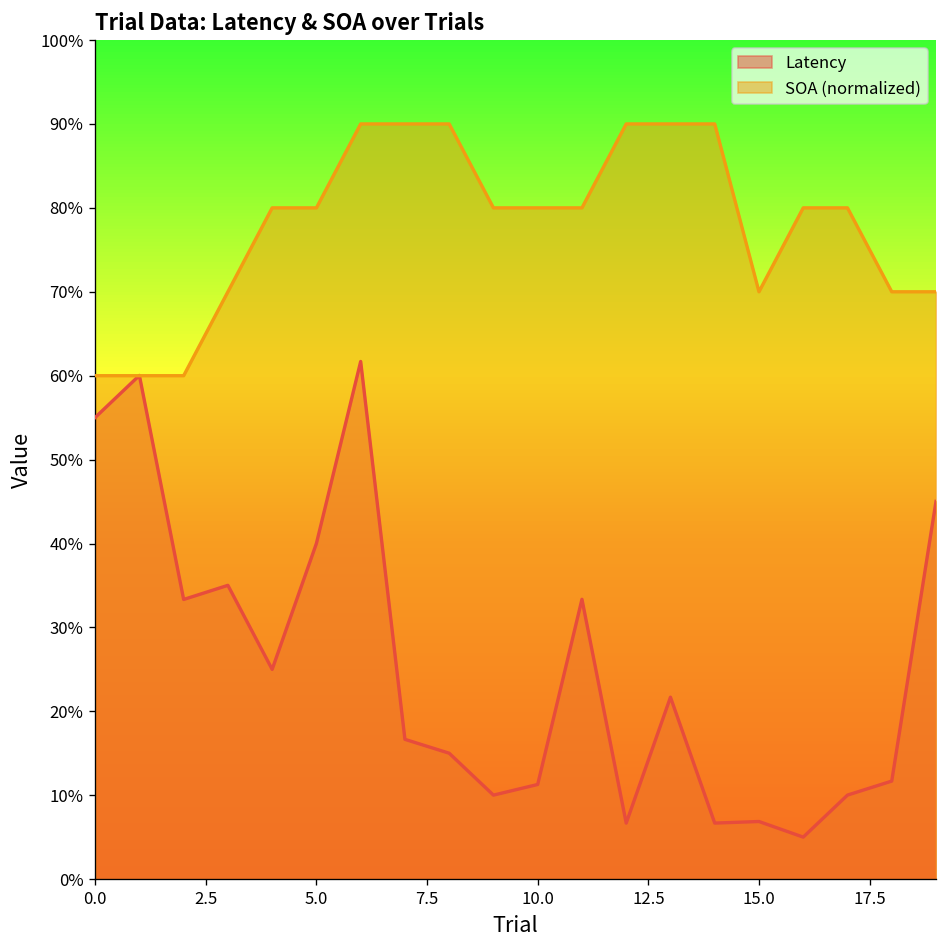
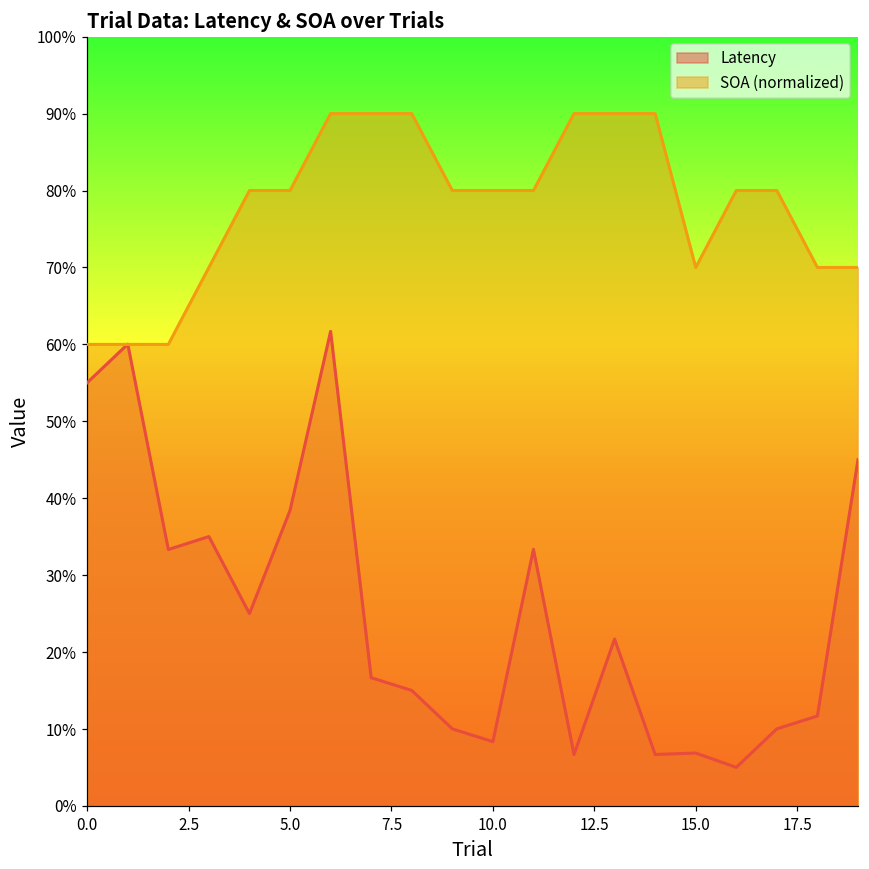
  {
    "Latency": {
      "0.0": "55%",
-     "5.0": "40%",
-     "10.0": "11%",
+     "5.0": "38%",
+     "10.0": "8%",
      "15.0": "7%"
    },
    "SOA (normalized)": {
      "0.0": "60%",
      "5.0": "80%",
      "10.0": "80%",
      "15.0": "70%"
    }
  }
